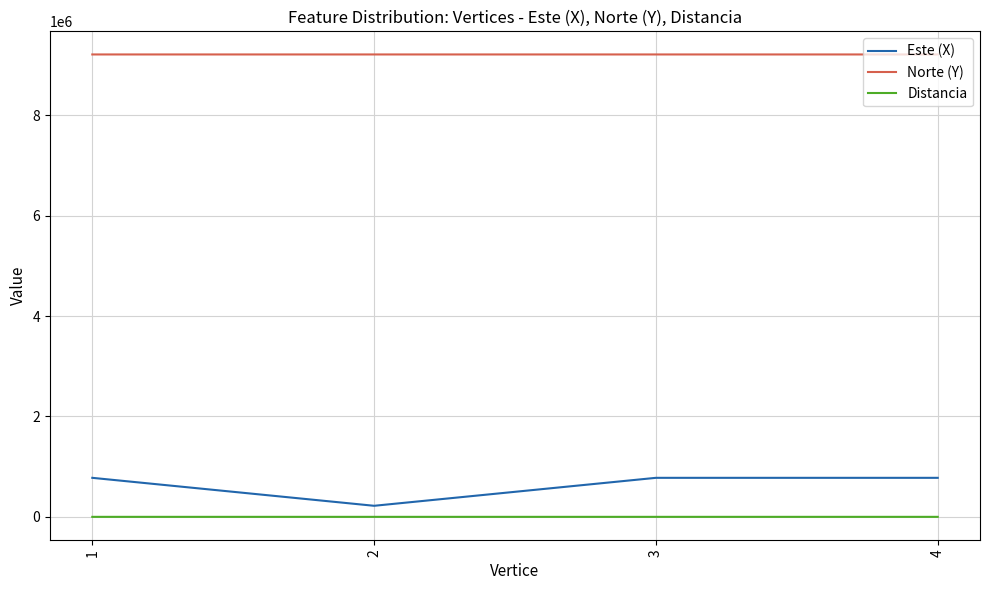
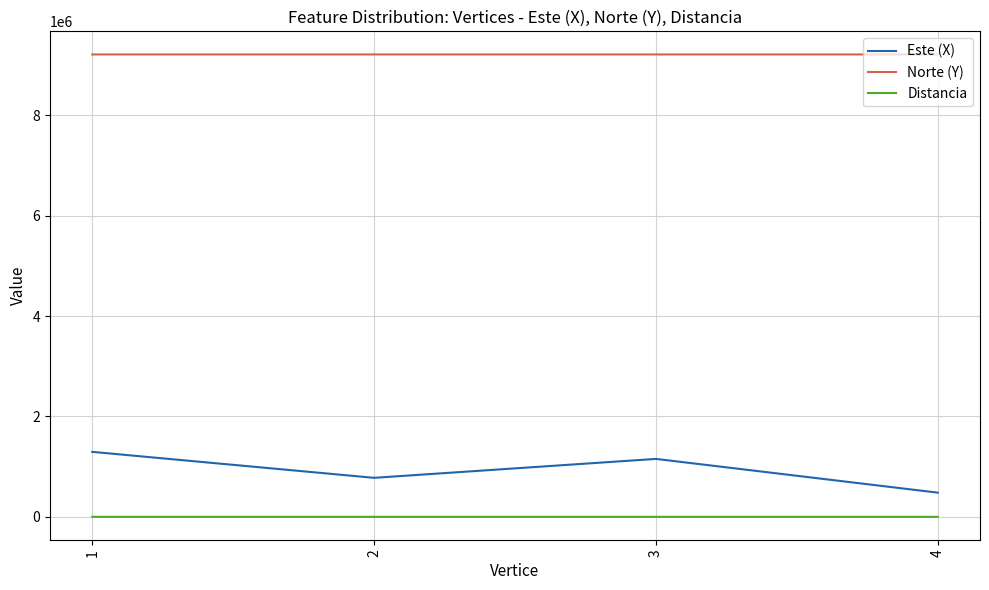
  {
    "Este (X)": {
-     "1": 800000,
-     "2": 200000,
-     "3": 800000,
-     "4": 800000
+     "1": 1300000,
+     "2": 800000,
+     "3": 1200000,
+     "4": 500000
    },
    "Norte (Y)": {
      "1": 9200000,
      "2": 9200000,
      "3": 9200000
    },
    "Distancia": {
      "1": 0,
      "2": 0,
      "3": 0,
      "4": 0
    }
  }
